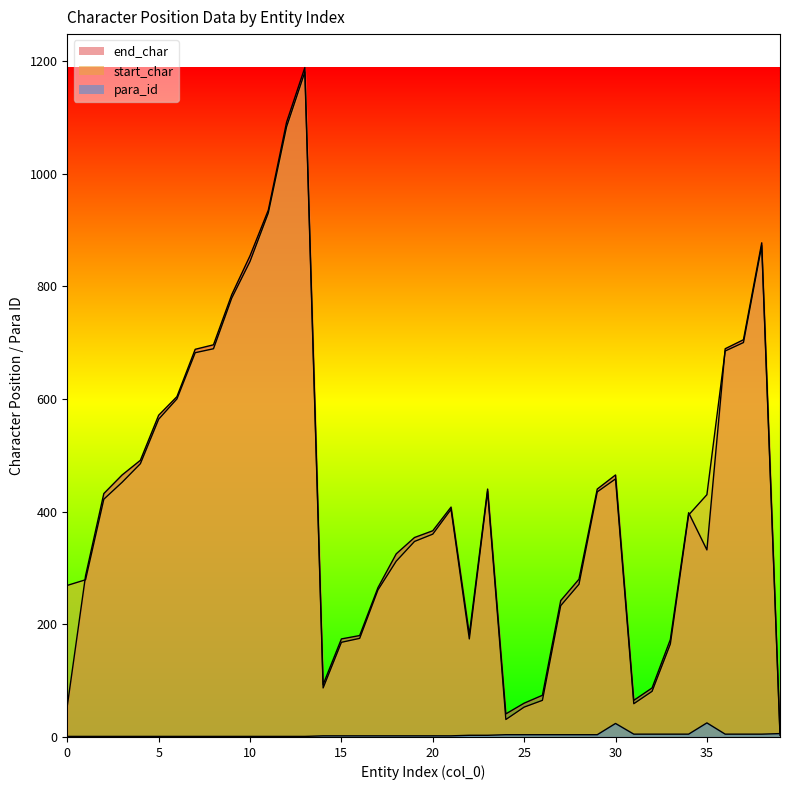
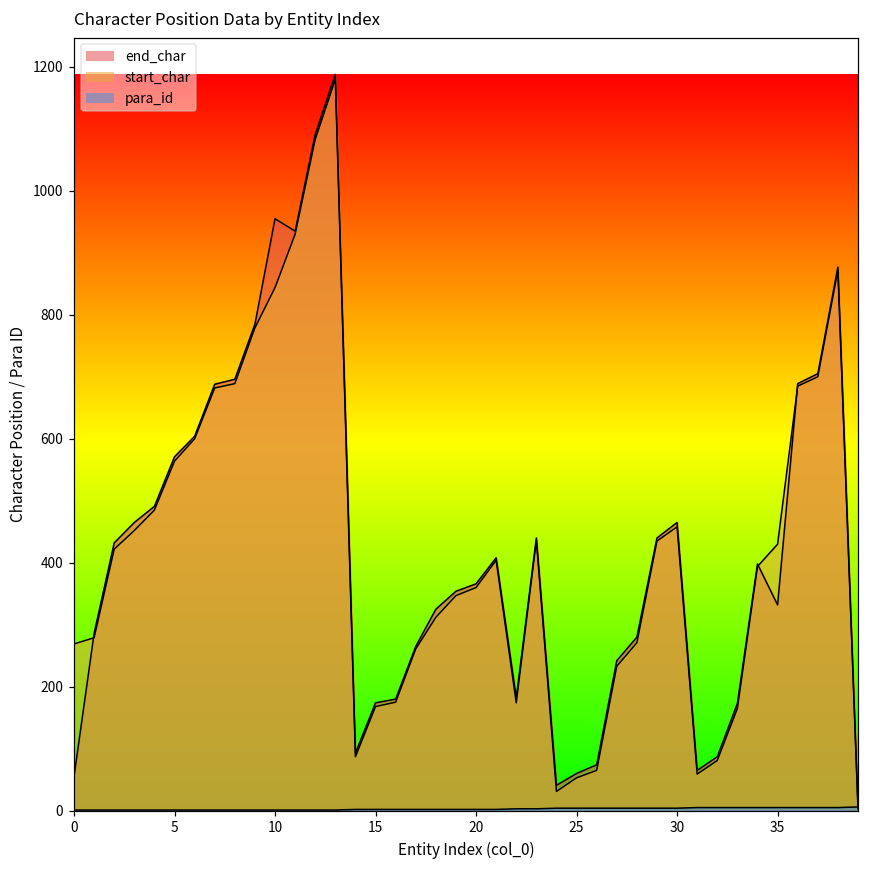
  {
    "end_char": {
      "0": 60,
      "5": 570,
-     "10": 850,
+     "10": 960,
      "15": 170,
      "20": 370,
      "25": 60,
      "30": 470,
      "35": 330
    },
    "start_char": {
      "0": 270,
      "5": 560,
      "10": 840,
      "15": 170,
      "20": 360,
      "25": 50,
      "30": 460,
      "35": 430
    },
    "para_id": {
      "0": 0,
      "5": 0,
      "10": 0,
      "15": 0,
      "20": 0,
      "25": 0,
-     "30": 20,
-     "35": 30
+     "30": 0,
+     "35": 10
    }
  }
